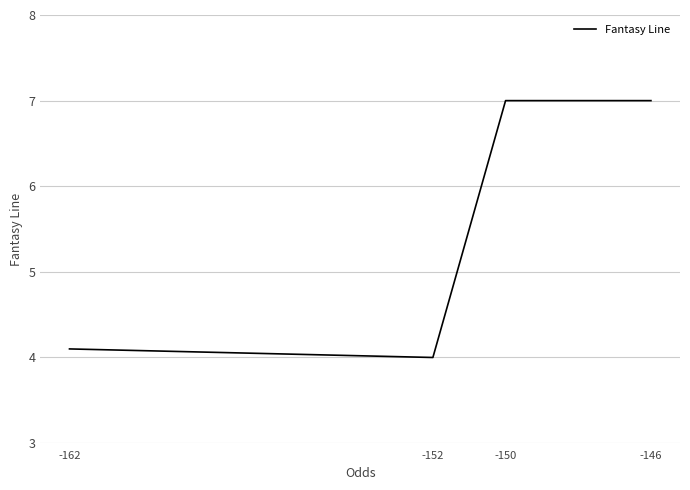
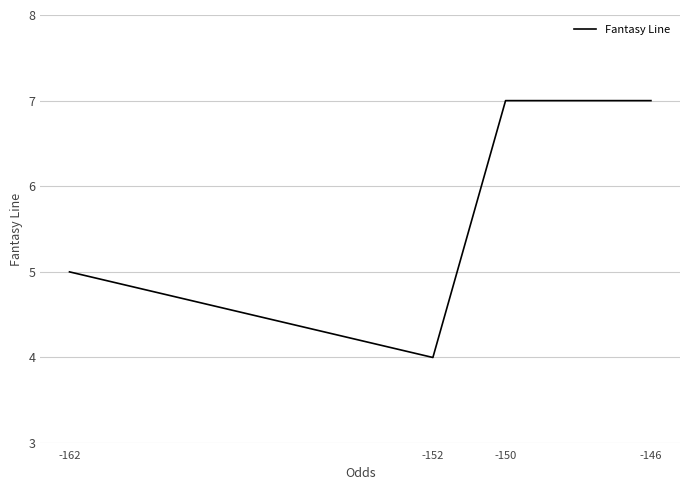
  {
-   "-162": 4.1,
+   "-162": 5.0,
    "-152": 4.0,
    "-150": 7.0,
    "-146": 7.0
  }
